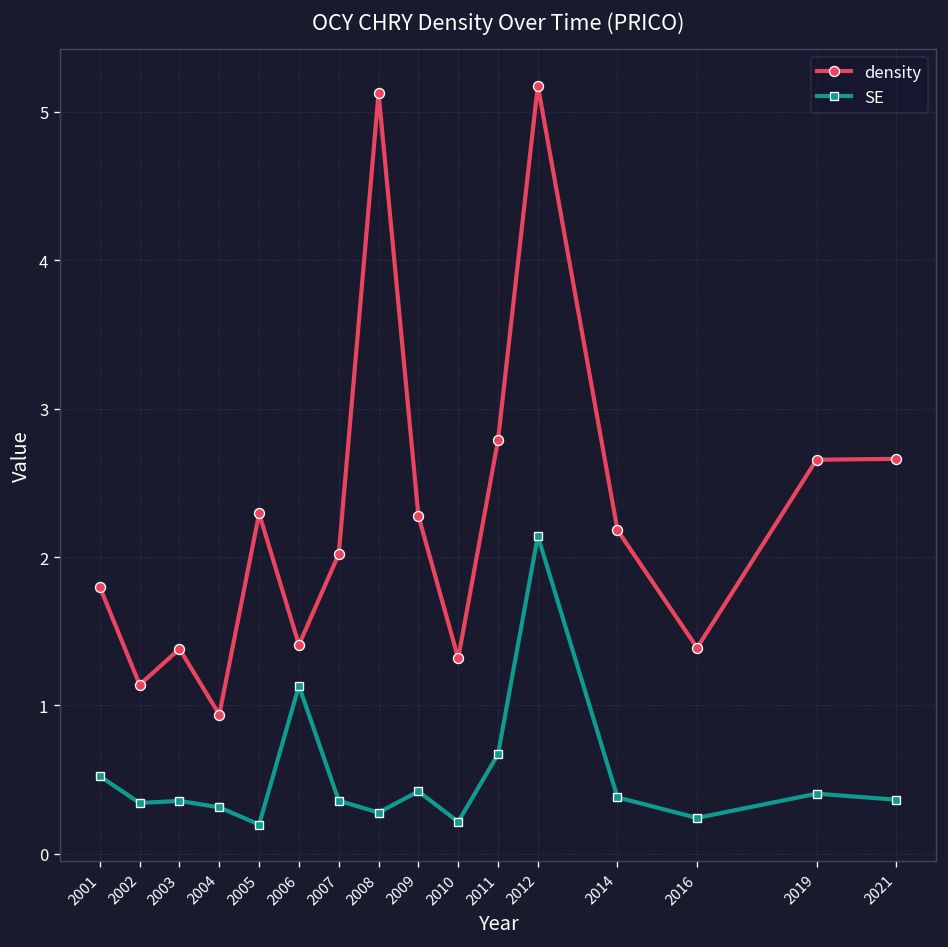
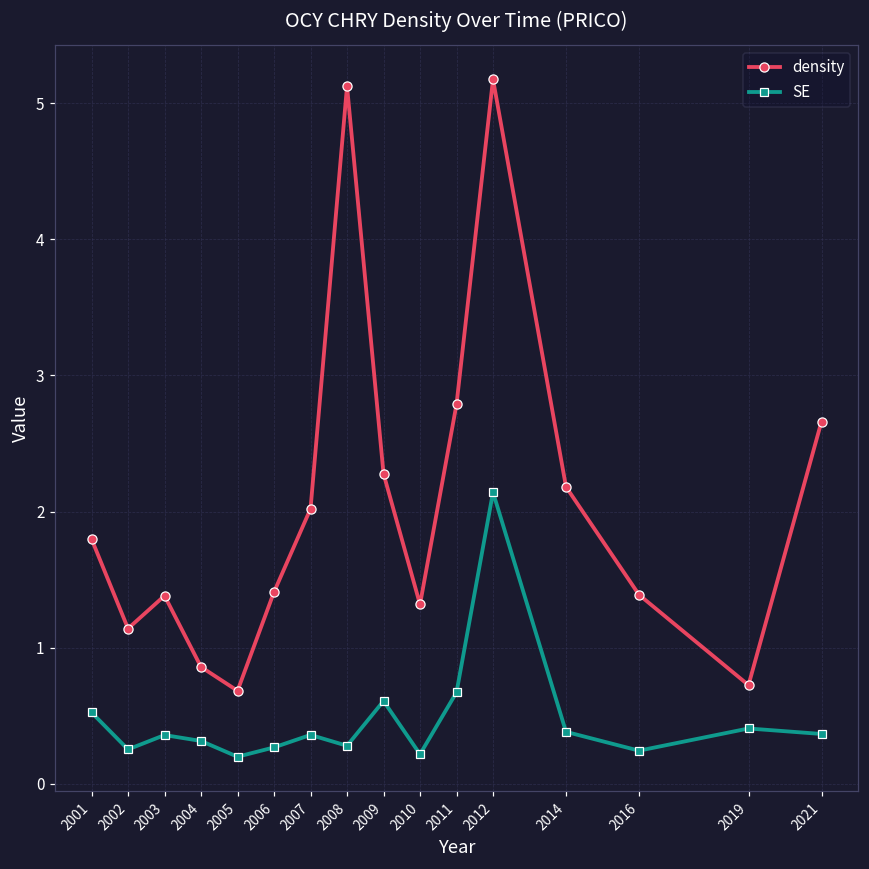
  {
    "density": {
      "2001": 1.80,
      "2002": 1.14,
      "2003": 1.38,
-     "2004": 0.94,
-     "2005": 2.29,
+     "2004": 0.86,
+     "2005": 0.68,
      "2006": 1.41,
      "2007": 2.02,
      "2008": 5.13,
      "2009": 2.28,
      "2010": 1.32,
      "2011": 2.79,
      "2012": 5.18,
      "2014": 2.18,
      "2016": 1.39,
-     "2019": 2.66,
+     "2019": 0.72,
      "2021": 2.66
    },
    "SE": {
      "2001": 0.52,
-     "2002": 0.34,
+     "2002": 0.25,
      "2003": 0.36,
      "2004": 0.31,
      "2005": 0.20,
-     "2006": 1.13,
+     "2006": 0.27,
      "2007": 0.36,
      "2008": 0.28,
-     "2009": 0.42,
+     "2009": 0.61,
      "2010": 0.22,
      "2011": 0.67,
      "2012": 2.14,
      "2014": 0.38,
      "2016": 0.24,
      "2019": 0.41,
      "2021": 0.37
    }
  }
